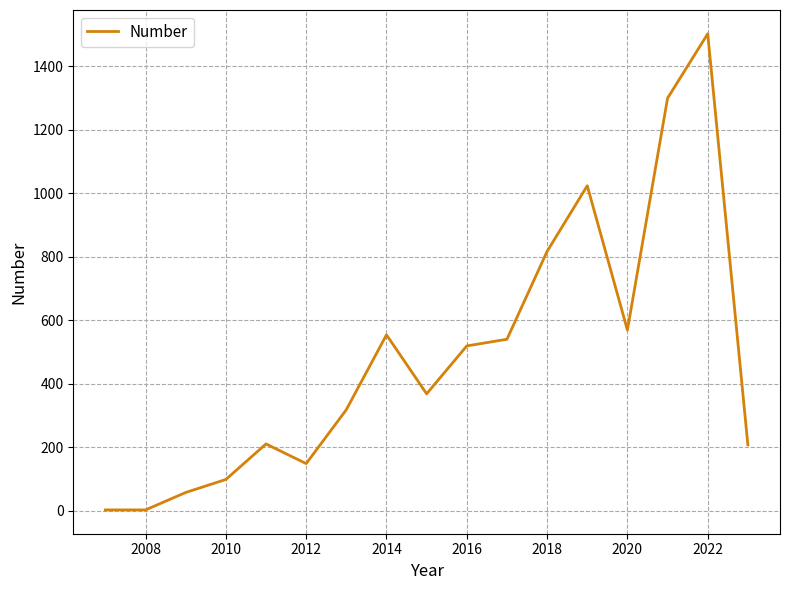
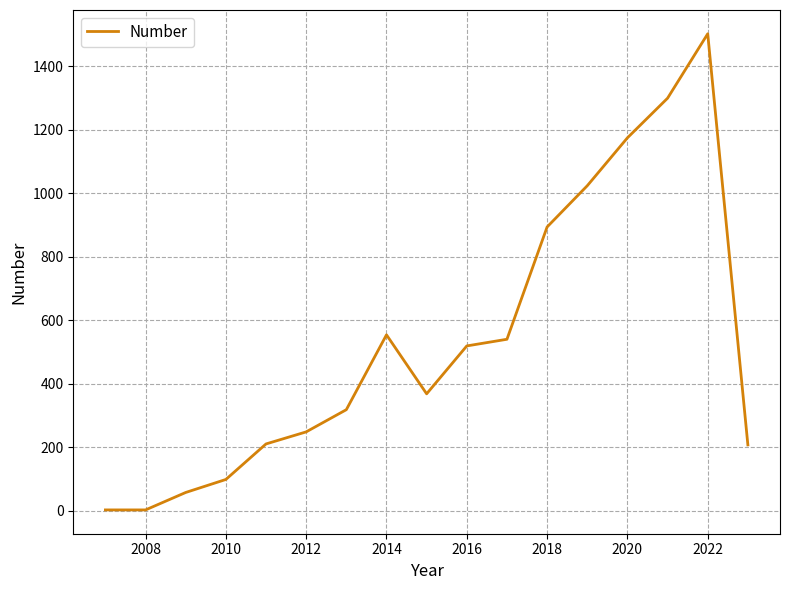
  {
    "2008": 0,
    "2010": 100,
-   "2012": 150,
+   "2012": 250,
    "2014": 550,
    "2016": 520,
-   "2018": 820,
-   "2020": 570,
+   "2018": 890,
+   "2020": 1180,
    "2022": 1500
  }
